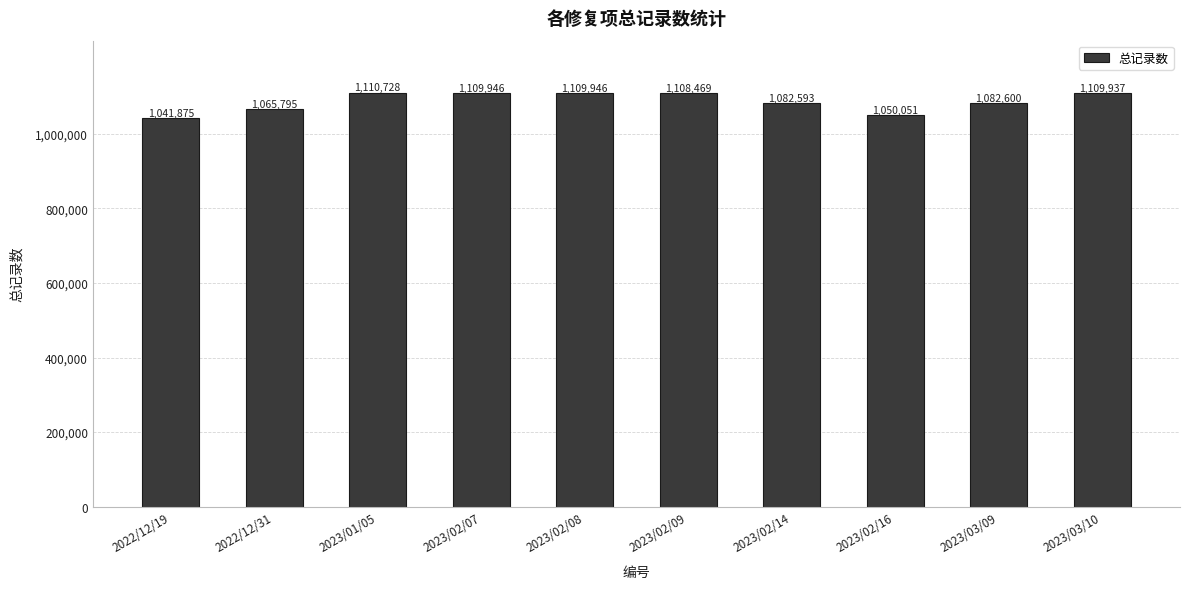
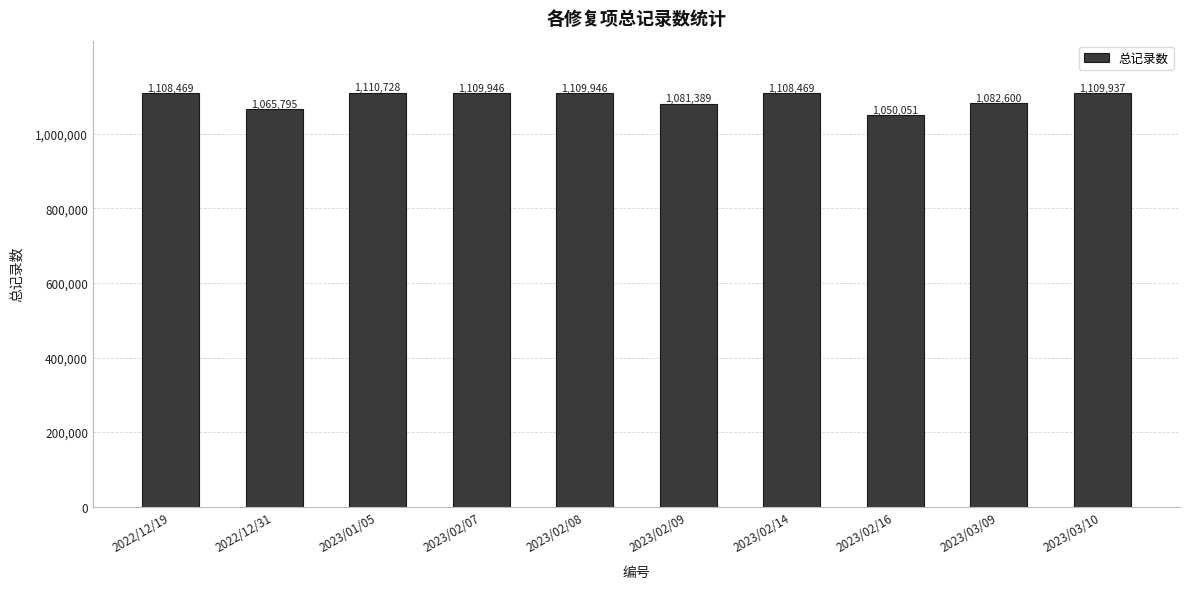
  {
-   "2022/12/19": "1,041,875",
+   "2022/12/19": "1,108,469",
    "2022/12/31": "1,065,795",
    "2023/01/05": "1,110,728",
    "2023/02/07": "1,109,946",
    "2023/02/08": "1,109,946",
-   "2023/02/09": "1,108,469",
-   "2023/02/14": "1,082,593",
+   "2023/02/09": "1,081,389",
+   "2023/02/14": "1,108,469",
    "2023/02/16": "1,050,051",
    "2023/03/09": "1,082,600",
    "2023/03/10": "1,109,937"
  }
